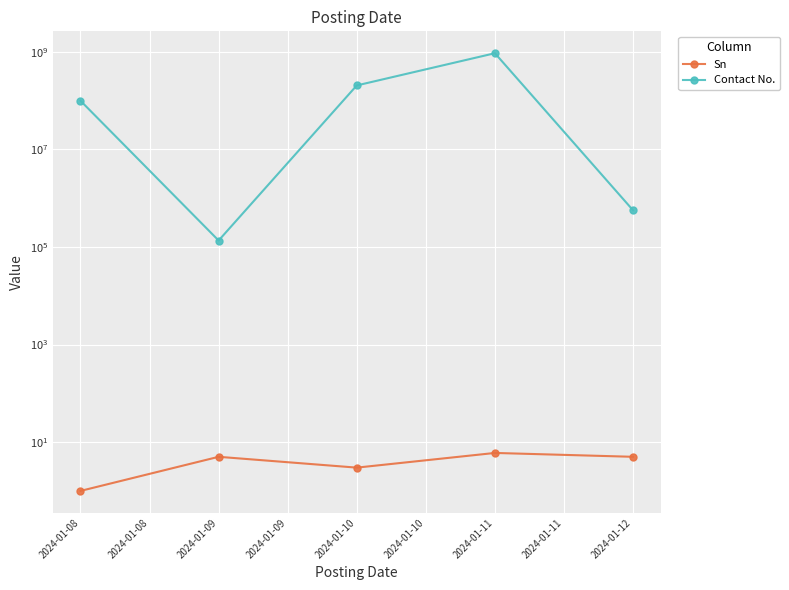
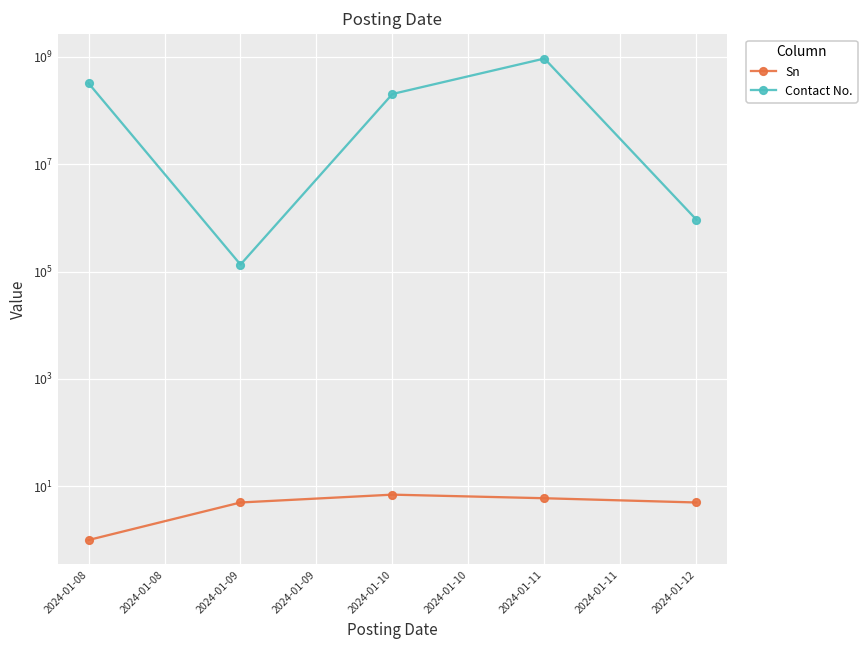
  {
    "Sn": {
      "2024-01-08": 1,
      "2024-01-09": 5,
-     "2024-01-10": 3,
+     "2024-01-10": 7,
      "2024-01-11": 6,
      "2024-01-12": 5
    },
    "Contact No.": {
-     "2024-01-08": 100000000,
+     "2024-01-08": 300000000,
      "2024-01-09": 140000,
      "2024-01-10": 200000000,
      "2024-01-11": 900000000,
-     "2024-01-12": 600000
+     "2024-01-12": 900000
    }
  }
